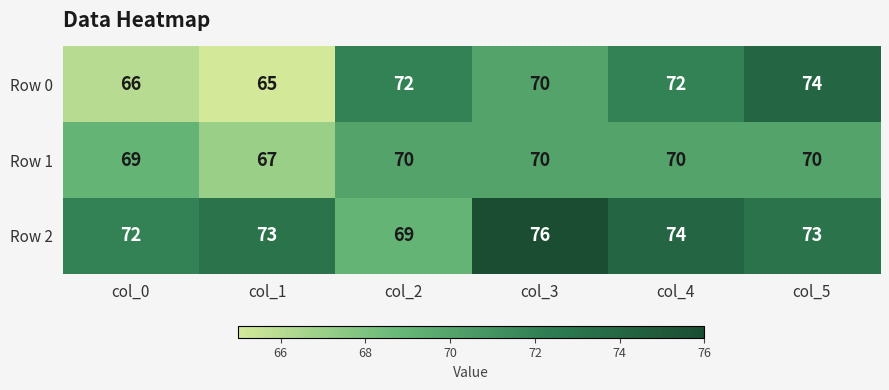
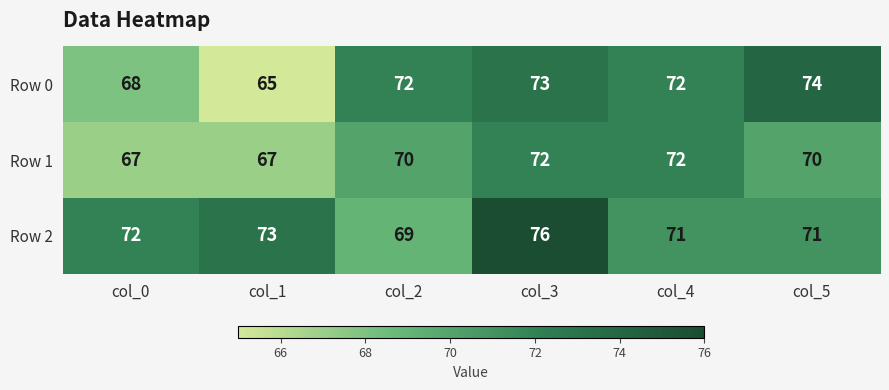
  {
    "Row 0": {
-     "col_0": 66,
+     "col_0": 68,
      "col_1": 65,
      "col_2": 72,
-     "col_3": 70,
+     "col_3": 73,
      "col_4": 72,
      "col_5": 74
    },
    "Row 1": {
-     "col_0": 69,
+     "col_0": 67,
      "col_1": 67,
      "col_2": 70,
-     "col_3": 70,
-     "col_4": 70,
+     "col_3": 72,
+     "col_4": 72,
      "col_5": 70
    },
    "Row 2": {
      "col_0": 72,
      "col_1": 73,
      "col_2": 69,
      "col_3": 76,
-     "col_4": 74,
-     "col_5": 73
+     "col_4": 71,
+     "col_5": 71
    }
  }
